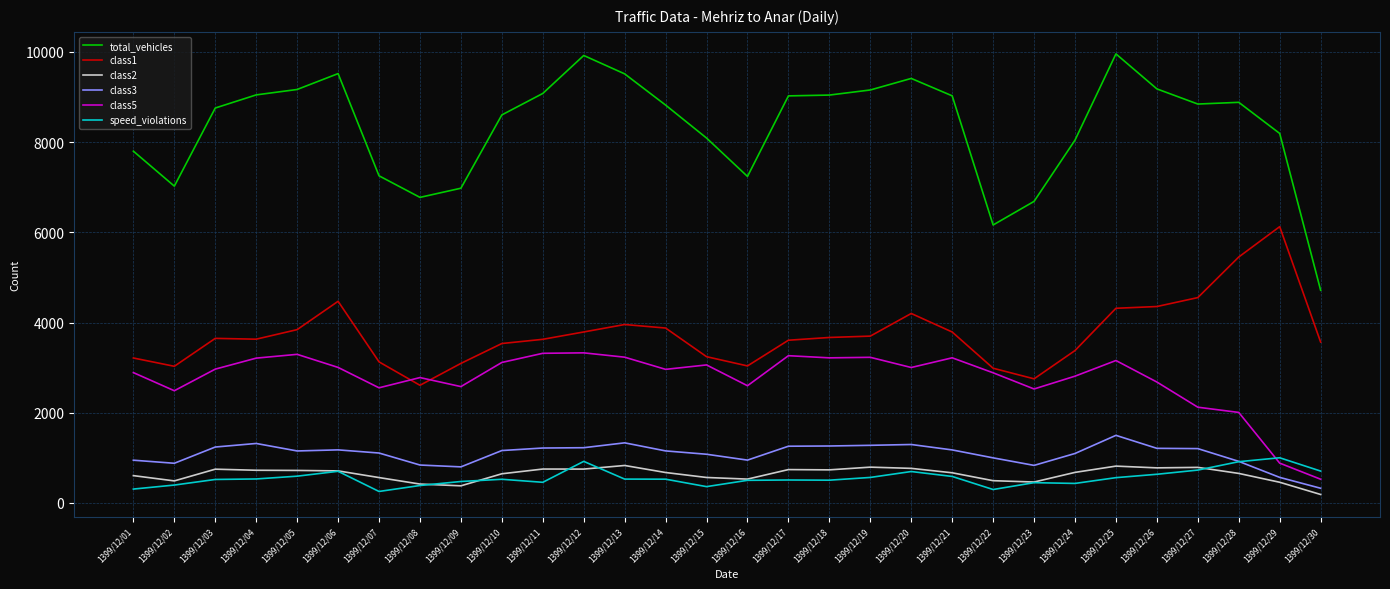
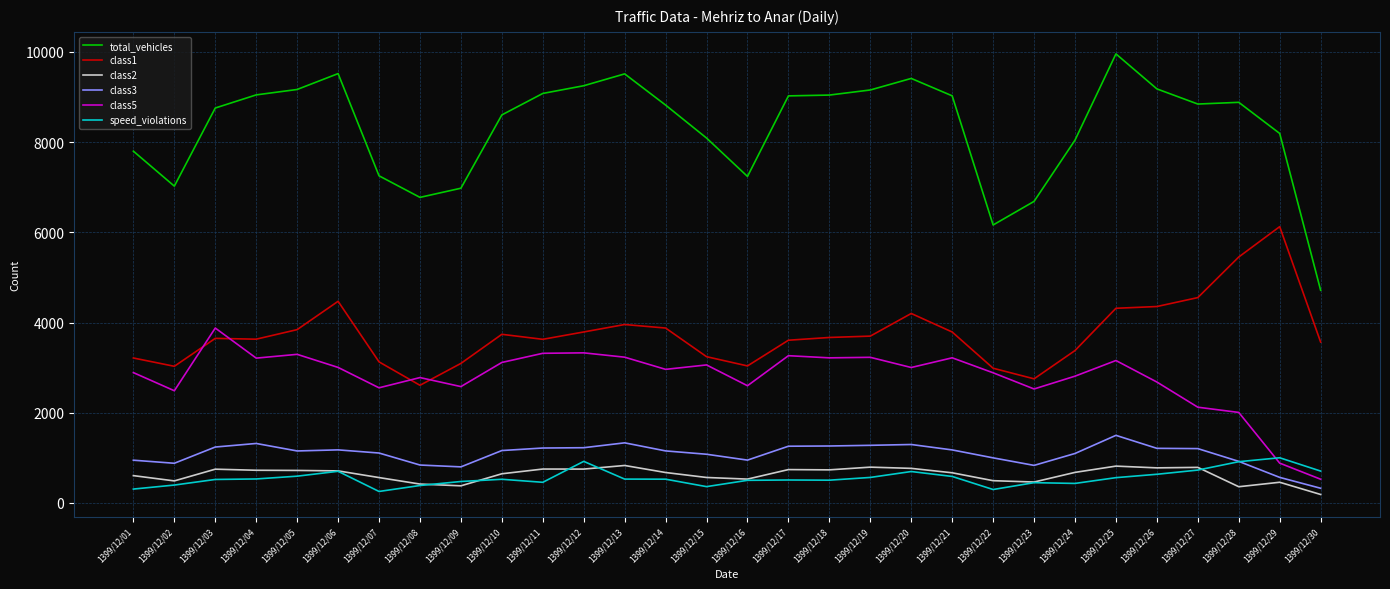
  {
    "total_vehicles": {
      "1399/12/01": 7800,
      "1399/12/02": 7000,
      "1399/12/03": 8800,
      "1399/12/04": 9000,
      "1399/12/05": 9200,
      "1399/12/06": 9500,
      "1399/12/07": 7300,
      "1399/12/08": 6800,
      "1399/12/09": 7000,
      "1399/12/10": 8600,
      "1399/12/11": 9100,
-     "1399/12/12": 9900,
+     "1399/12/12": 9300,
      "1399/12/13": 9500,
      "1399/12/14": 8800,
      "1399/12/15": 8100,
      "1399/12/16": 7200,
      "1399/12/17": 9000,
      "1399/12/18": 9000,
      "1399/12/19": 9200,
      "1399/12/20": 9400,
      "1399/12/21": 9000,
      "1399/12/22": 6200,
      "1399/12/23": 6700,
      "1399/12/24": 8000,
      "1399/12/25": 10000,
      "1399/12/26": 9200,
      "1399/12/27": 8800,
      "1399/12/28": 8900,
      "1399/12/29": 8200,
      "1399/12/30": 4700
    },
    "class1": {
      "1399/12/01": 3200,
      "1399/12/02": 3000,
      "1399/12/03": 3600,
      "1399/12/04": 3600,
      "1399/12/05": 3800,
      "1399/12/06": 4500,
      "1399/12/07": 3100,
      "1399/12/08": 2600,
      "1399/12/09": 3100,
-     "1399/12/10": 3500,
+     "1399/12/10": 3700,
      "1399/12/11": 3600,
      "1399/12/12": 3800,
      "1399/12/13": 4000,
      "1399/12/14": 3900,
      "1399/12/15": 3200,
      "1399/12/16": 3000,
      "1399/12/17": 3600,
      "1399/12/18": 3700,
      "1399/12/19": 3700,
      "1399/12/20": 4200,
      "1399/12/21": 3800,
      "1399/12/22": 3000,
      "1399/12/23": 2800,
      "1399/12/24": 3400,
      "1399/12/25": 4300,
      "1399/12/26": 4400,
      "1399/12/27": 4600,
      "1399/12/28": 5500,
      "1399/12/29": 6100,
      "1399/12/30": 3600
    },
    "class2": {
      "1399/12/01": 600,
      "1399/12/02": 500,
      "1399/12/03": 700,
      "1399/12/04": 700,
      "1399/12/05": 700,
      "1399/12/07": 600,
      "1399/12/09": 400,
      "1399/12/10": 600,
      "1399/12/11": 800,
      "1399/12/12": 800,
      "1399/12/13": 800,
      "1399/12/14": 700,
      "1399/12/15": 600,
      "1399/12/17": 700,
      "1399/12/18": 700,
      "1399/12/19": 800,
      "1399/12/20": 800,
      "1399/12/21": 700,
      "1399/12/22": 500,
      "1399/12/24": 700,
      "1399/12/25": 800,
      "1399/12/26": 800,
      "1399/12/27": 800,
-     "1399/12/28": 700,
+     "1399/12/28": 400,
      "1399/12/29": 500,
      "1399/12/30": 200
    },
    "class3": {
      "1399/12/01": 900,
      "1399/12/02": 900,
      "1399/12/03": 1200,
      "1399/12/04": 1300,
      "1399/12/05": 1200,
      "1399/12/06": 1200,
      "1399/12/07": 1100,
      "1399/12/08": 800,
      "1399/12/09": 800,
      "1399/12/10": 1200,
      "1399/12/11": 1200,
      "1399/12/12": 1200,
      "1399/12/13": 1300,
      "1399/12/14": 1200,
      "1399/12/15": 1100,
      "1399/12/16": 1000,
      "1399/12/17": 1300,
      "1399/12/18": 1300,
      "1399/12/19": 1300,
      "1399/12/20": 1300,
      "1399/12/21": 1200,
      "1399/12/22": 1000,
      "1399/12/23": 800,
      "1399/12/24": 1100,
      "1399/12/25": 1500,
      "1399/12/26": 1200,
      "1399/12/27": 1200,
      "1399/12/29": 600,
      "1399/12/30": 300
    },
    "class5": {
      "1399/12/01": 2900,
      "1399/12/02": 2500,
-     "1399/12/03": 3000,
+     "1399/12/03": 3900,
      "1399/12/04": 3200,
      "1399/12/05": 3300,
      "1399/12/06": 3000,
      "1399/12/07": 2600,
      "1399/12/08": 2800,
      "1399/12/09": 2600,
      "1399/12/10": 3100,
      "1399/12/11": 3300,
      "1399/12/12": 3300,
      "1399/12/13": 3200,
      "1399/12/14": 3000,
      "1399/12/15": 3100,
      "1399/12/16": 2600,
      "1399/12/17": 3300,
      "1399/12/18": 3200,
      "1399/12/19": 3200,
      "1399/12/20": 3000,
      "1399/12/21": 3200,
      "1399/12/22": 2900,
      "1399/12/23": 2500,
      "1399/12/24": 2800,
      "1399/12/25": 3200,
      "1399/12/26": 2700,
      "1399/12/27": 2100,
      "1399/12/28": 2000,
      "1399/12/29": 900,
      "1399/12/30": 500
    },
    "speed_violations": {
      "1399/12/01": 300,
      "1399/12/02": 400,
      "1399/12/03": 500,
      "1399/12/04": 500,
      "1399/12/05": 600,
      "1399/12/07": 300,
      "1399/12/09": 500,
      "1399/12/10": 500,
      "1399/12/11": 500,
      "1399/12/12": 900,
      "1399/12/13": 500,
      "1399/12/14": 500,
      "1399/12/15": 400,
      "1399/12/17": 500,
      "1399/12/18": 500,
      "1399/12/19": 600,
      "1399/12/20": 700,
      "1399/12/21": 600,
      "1399/12/22": 300,
      "1399/12/24": 400,
      "1399/12/25": 600,
      "1399/12/26": 600,
      "1399/12/27": 700,
      "1399/12/29": 1000,
      "1399/12/30": 700
    }
  }
